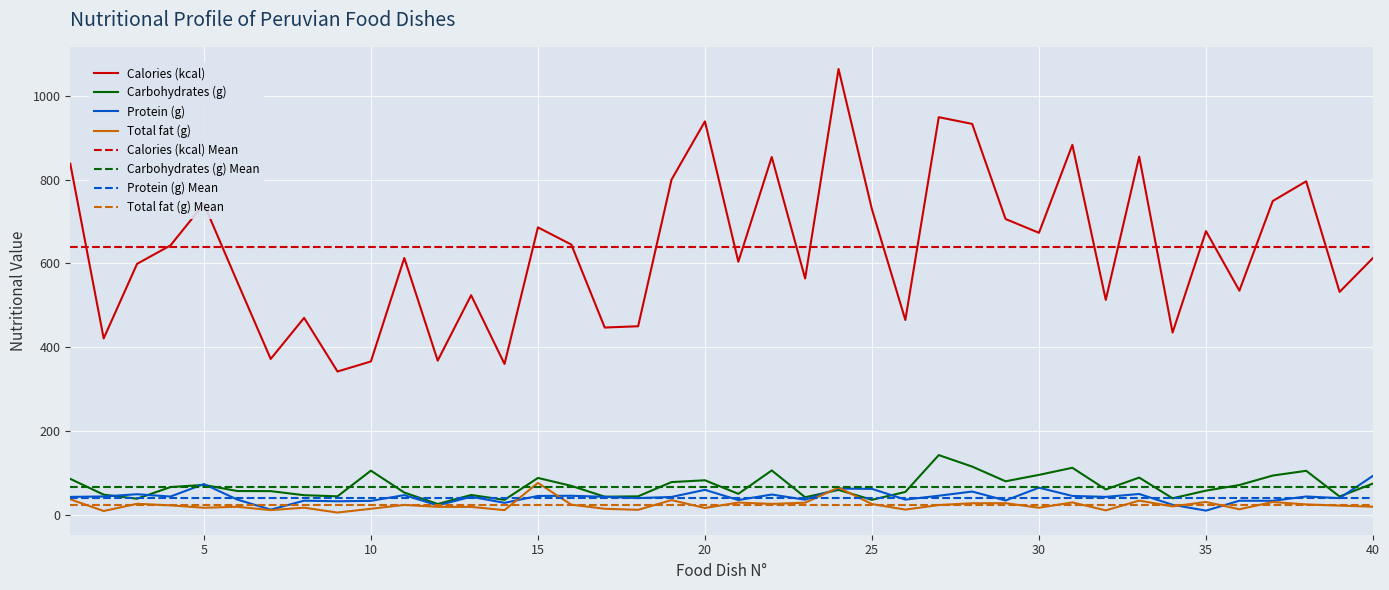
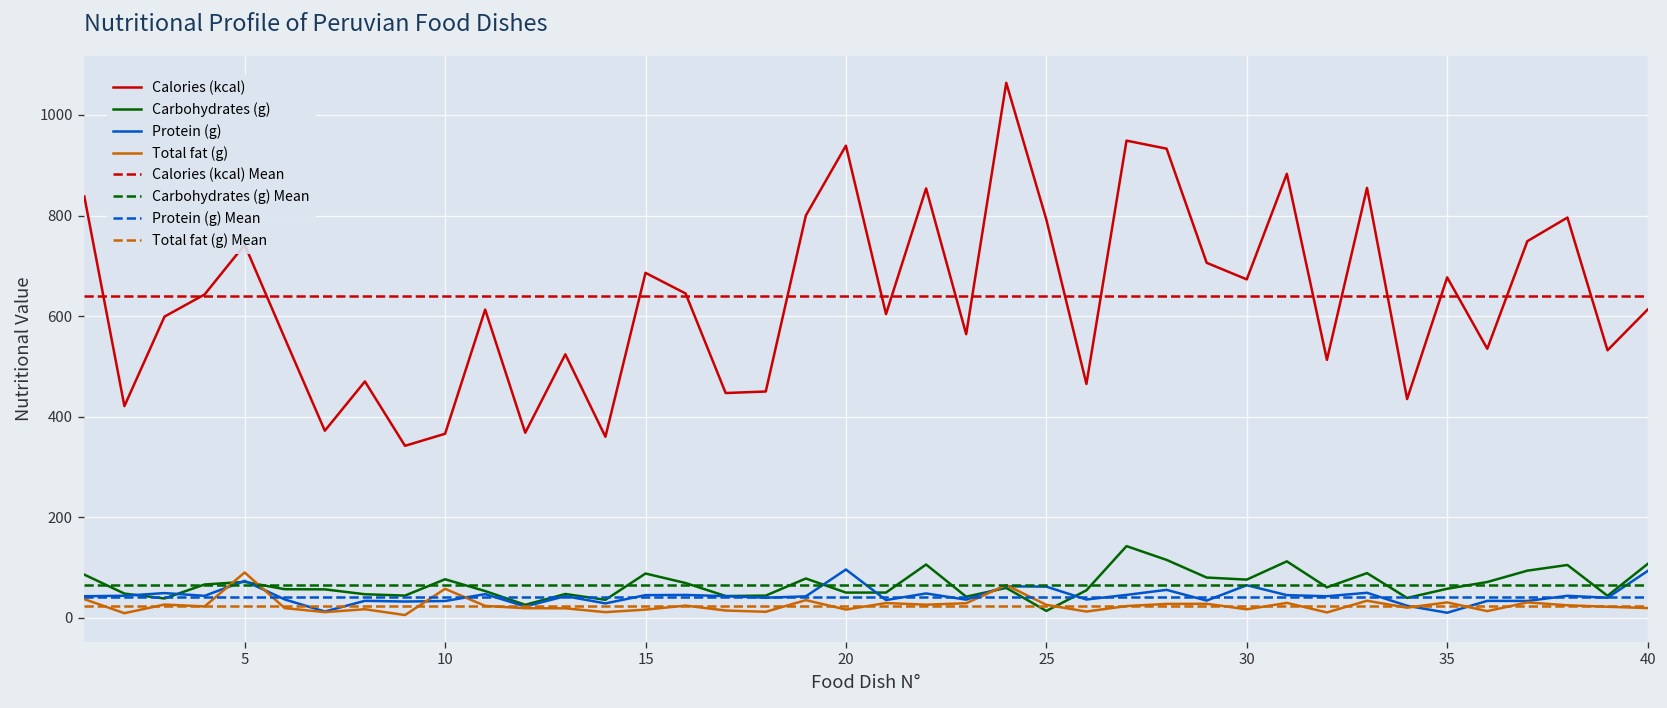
  {
    "Calories (kcal)": {
      "10": 370,
      "15": 690,
      "20": 940,
-     "25": 730,
+     "25": 790,
      "30": 670,
      "35": 680,
      "40": 610
    },
    "Carbohydrates (g)": {
-     "10": 110,
+     "10": 80,
      "15": 90,
-     "20": 80,
-     "25": 40,
-     "30": 100,
+     "20": 50,
+     "25": 10,
+     "30": 80,
      "35": 60,
-     "40": 70
+     "40": 110
    },
    "Protein (g)": {
      "10": 30,
      "15": 50,
-     "20": 60,
+     "20": 100,
      "25": 60,
      "30": 60,
      "35": 10,
      "40": 90
    },
    "Total fat (g)": {
-     "5": 20,
-     "10": 10,
-     "15": 80,
+     "5": 90,
+     "10": 60,
+     "15": 20,
      "20": 20,
      "25": 30,
      "30": 20,
      "35": 30,
      "40": 20
    }
  }
